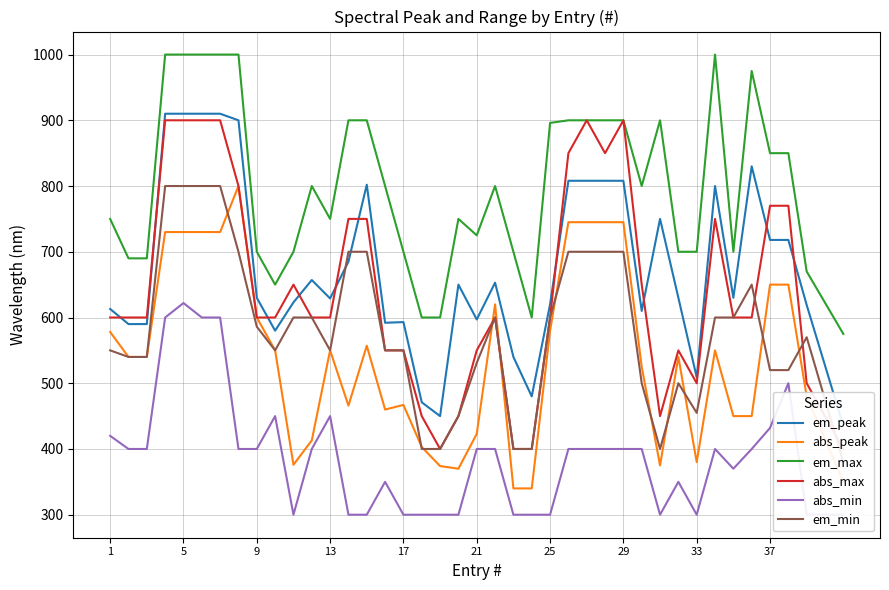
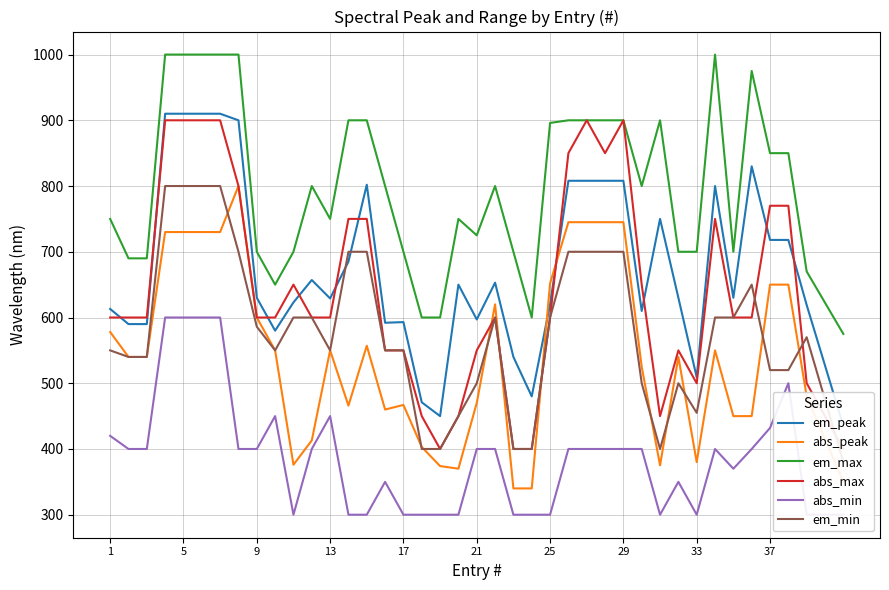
  {
    "em_peak": {
      "1": 610,
      "5": 910,
      "9": 630,
      "13": 630,
      "17": 590,
      "21": 600,
      "25": 620,
      "29": 810,
      "33": 510,
      "37": 720
    },
    "abs_peak": {
      "1": 580,
      "5": 730,
      "17": 470,
-     "21": 420,
-     "25": 580,
+     "21": 470,
+     "25": 650,
      "29": 750,
      "33": 380,
      "37": 650
    },
    "em_max": {
      "1": 750,
      "5": 1000,
      "9": 700,
      "13": 750,
      "17": 700,
      "21": 730,
      "25": 900,
      "33": 700,
      "37": 850
    },
    "abs_max": {
      "1": 600,
      "5": 900,
      "13": 600,
      "21": 550,
      "33": 500,
      "37": 770
    },
    "abs_min": {
      "1": 420,
-     "5": 620,
+     "5": 600,
      "9": 400,
      "13": 450,
      "17": 300,
      "21": 400,
      "25": 300,
      "29": 400,
      "33": 300,
      "37": 430
    },
    "em_min": {
      "1": 550,
      "5": 800,
      "9": 590,
-     "21": 530,
+     "21": 500,
      "29": 700,
      "33": 460,
      "37": 520
    }
  }
